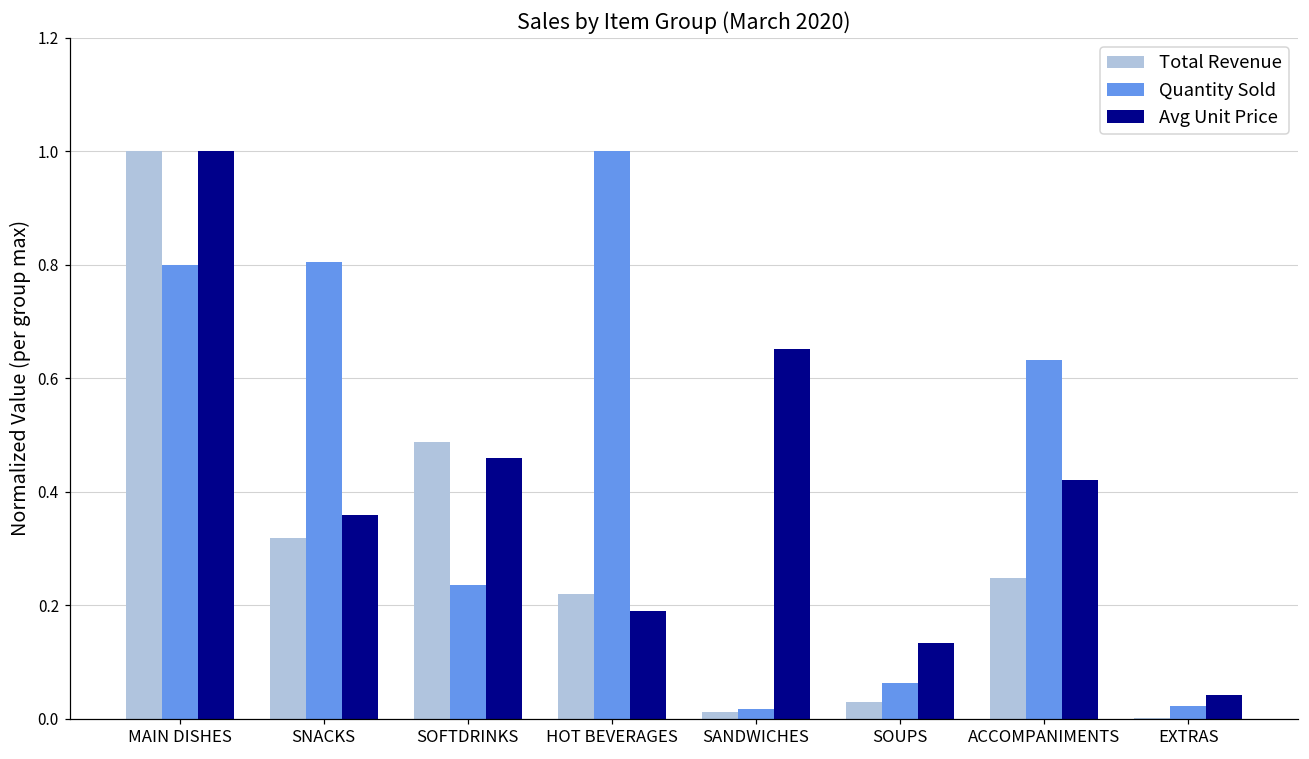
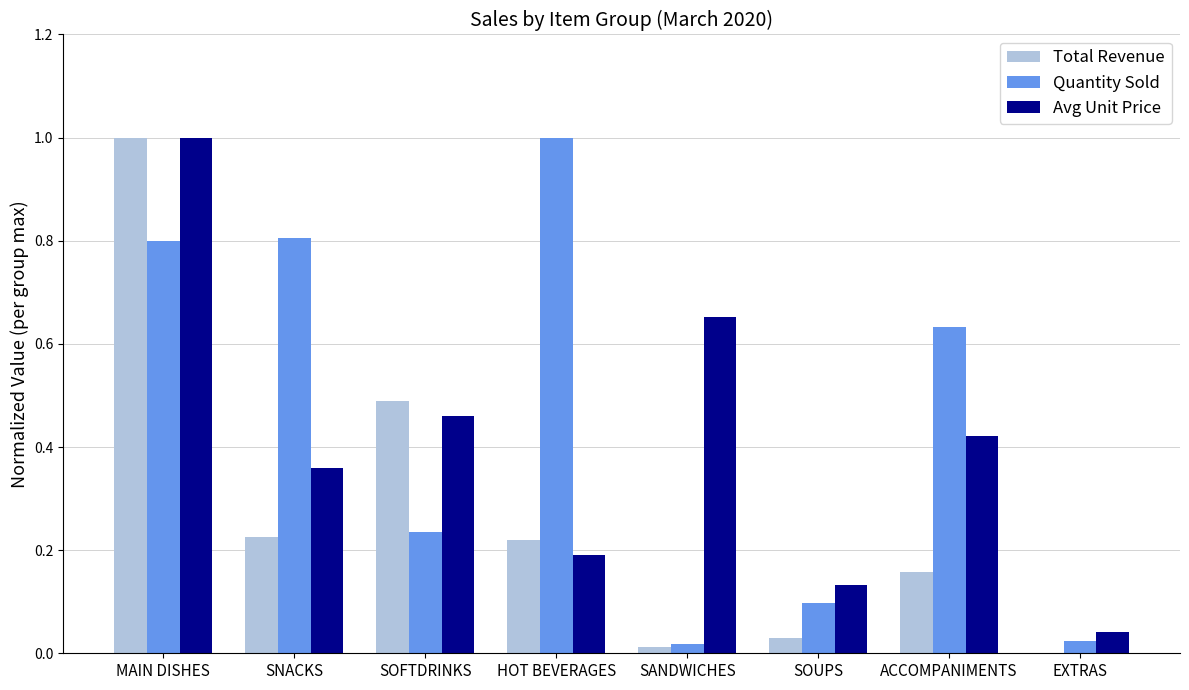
  {
    "Total Revenue": {
      "MAIN DISHES": 1.00,
-     "SNACKS": 0.32,
+     "SNACKS": 0.23,
      "SOFTDRINKS": 0.49,
      "HOT BEVERAGES": 0.22,
      "SANDWICHES": 0.01,
      "SOUPS": 0.03,
-     "ACCOMPANIMENTS": 0.25
+     "ACCOMPANIMENTS": 0.16
    },
    "Quantity Sold": {
      "MAIN DISHES": 0.80,
      "SNACKS": 0.80,
      "SOFTDRINKS": 0.24,
      "HOT BEVERAGES": 1.00,
      "SANDWICHES": 0.02,
-     "SOUPS": 0.06,
+     "SOUPS": 0.10,
      "ACCOMPANIMENTS": 0.63,
      "EXTRAS": 0.02
    },
    "Avg Unit Price": {
      "MAIN DISHES": 1.00,
      "SNACKS": 0.36,
      "SOFTDRINKS": 0.46,
      "HOT BEVERAGES": 0.19,
      "SANDWICHES": 0.65,
      "SOUPS": 0.13,
      "ACCOMPANIMENTS": 0.42,
      "EXTRAS": 0.04
    }
  }
